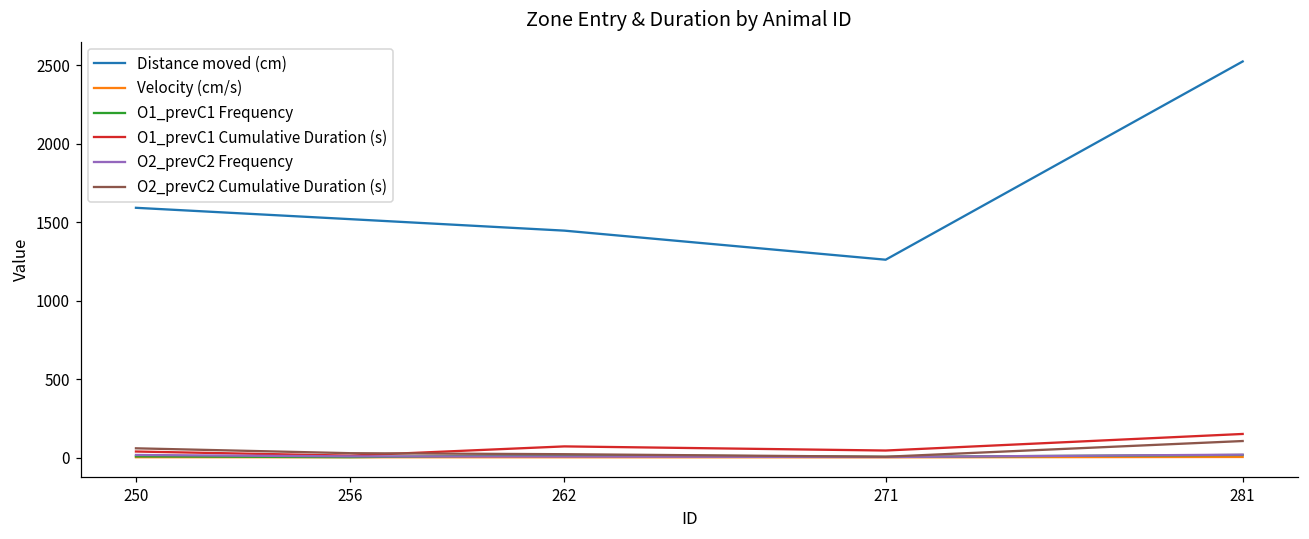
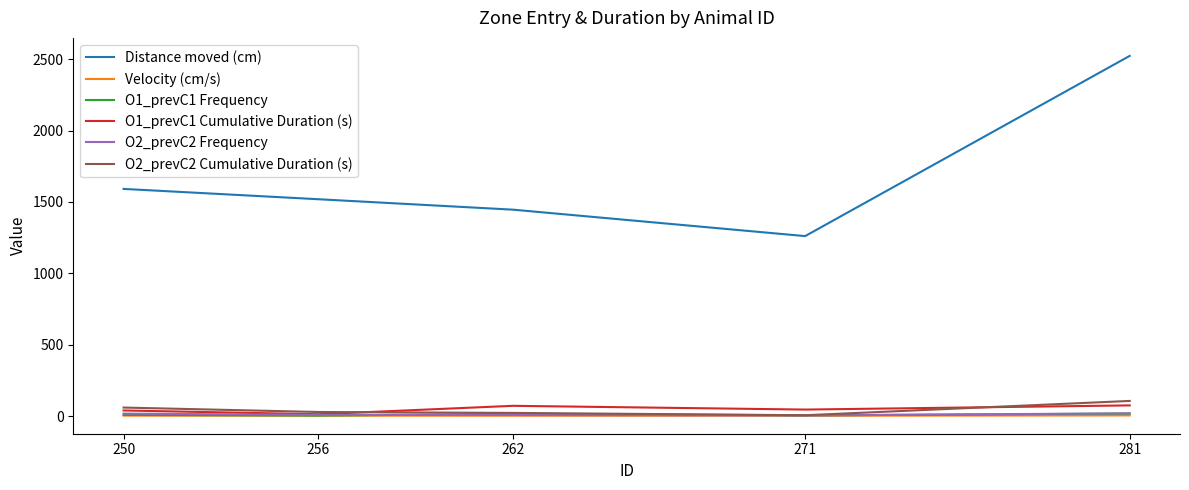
  {
    "Distance moved (cm)": {
      "250": 1590,
      "256": 1520,
      "262": 1450,
      "271": 1260,
      "281": 2520
    },
    "O1_prevC1 Cumulative Duration (s)": {
      "250": 40,
      "262": 70,
      "271": 50,
-     "281": 150
+     "281": 70
    },
    "O2_prevC2 Cumulative Duration (s)": {
      "250": 60,
      "281": 110
    }
  }
